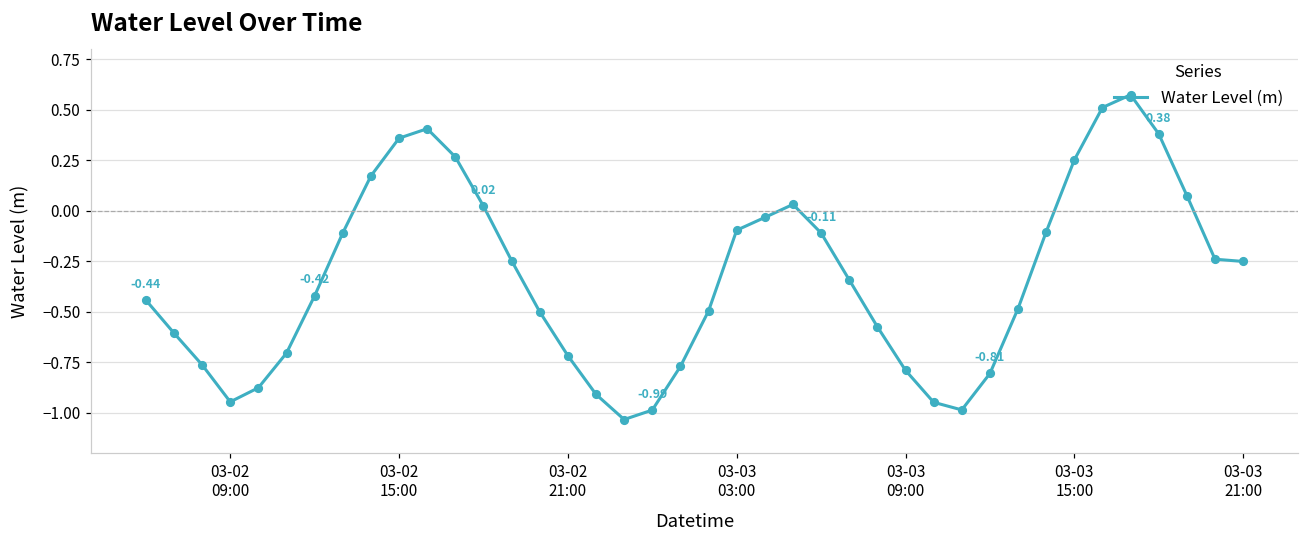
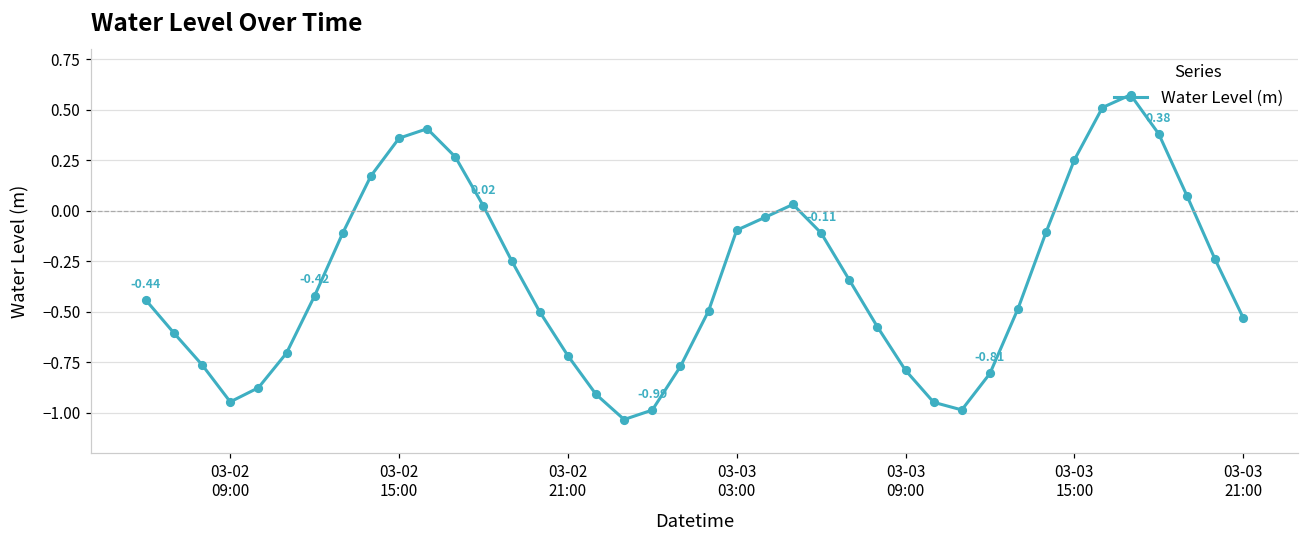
  {
    "03-02 09:00": -0.95,
    "03-02 15:00": 0.36,
    "03-02 21:00": -0.72,
    "03-03 03:00": -0.10,
    "03-03 09:00": -0.79,
    "03-03 15:00": 0.25,
-   "03-03 21:00": -0.25
+   "03-03 21:00": -0.53
  }
